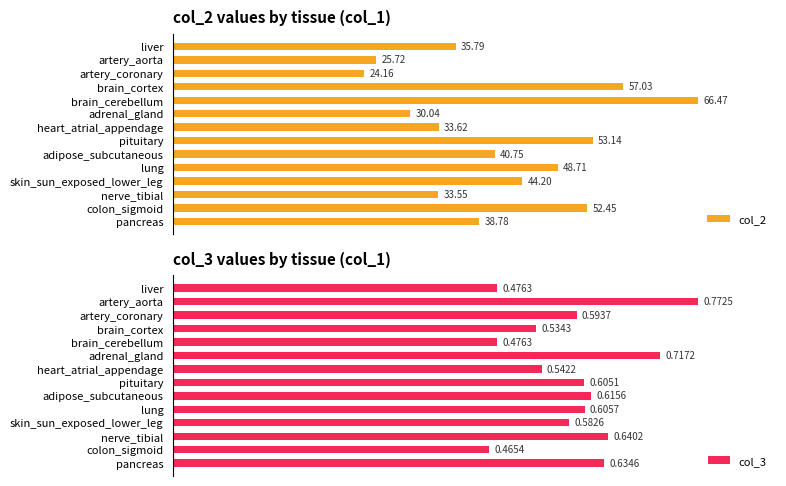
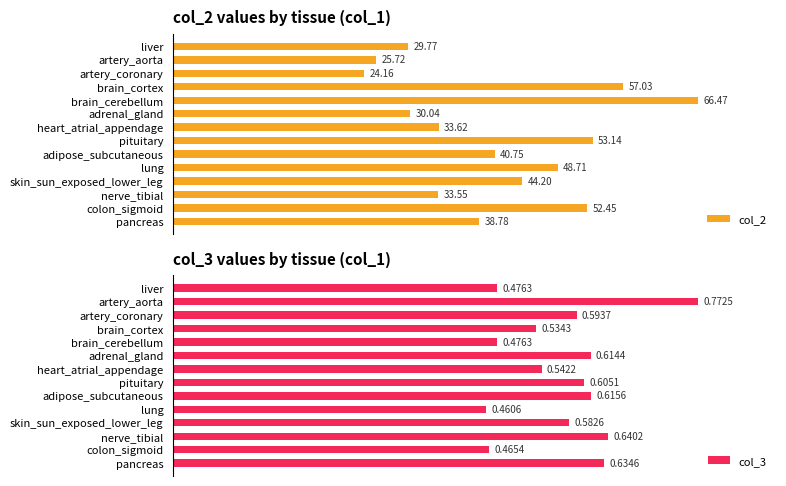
  {
    "col_2 values by tissue (col_1)": {
-     "liver": 35.79,
+     "liver": 29.77,
      "artery_aorta": 25.72,
      "artery_coronary": 24.16,
      "brain_cortex": 57.03,
      "brain_cerebellum": 66.47,
      "adrenal_gland": 30.04,
      "heart_atrial_appendage": 33.62,
      "pituitary": 53.14,
      "adipose_subcutaneous": 40.75,
      "lung": 48.71,
      "skin_sun_exposed_lower_leg": 44.20,
      "nerve_tibial": 33.55,
      "colon_sigmoid": 52.45,
      "pancreas": 38.78
    },
    "col_3 values by tissue (col_1)": {
      "liver": 0.4763,
      "artery_aorta": 0.7725,
      "artery_coronary": 0.5937,
      "brain_cortex": 0.5343,
      "brain_cerebellum": 0.4763,
-     "adrenal_gland": 0.7172,
+     "adrenal_gland": 0.6144,
      "heart_atrial_appendage": 0.5422,
      "pituitary": 0.6051,
      "adipose_subcutaneous": 0.6156,
-     "lung": 0.6057,
+     "lung": 0.4606,
      "skin_sun_exposed_lower_leg": 0.5826,
      "nerve_tibial": 0.6402,
      "colon_sigmoid": 0.4654,
      "pancreas": 0.6346
    }
  }
